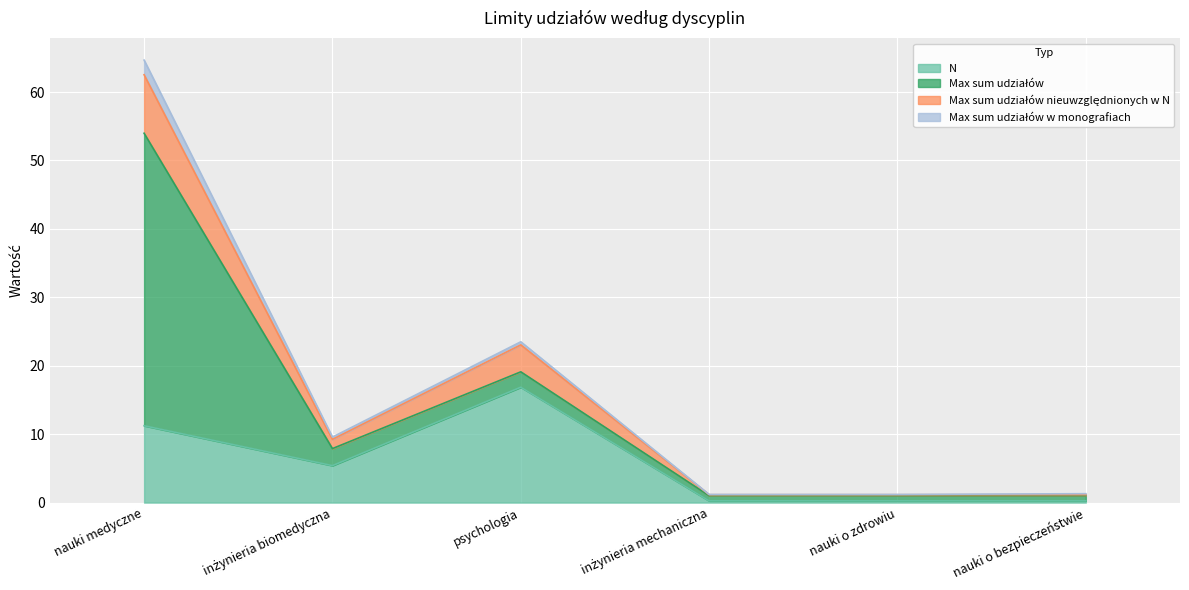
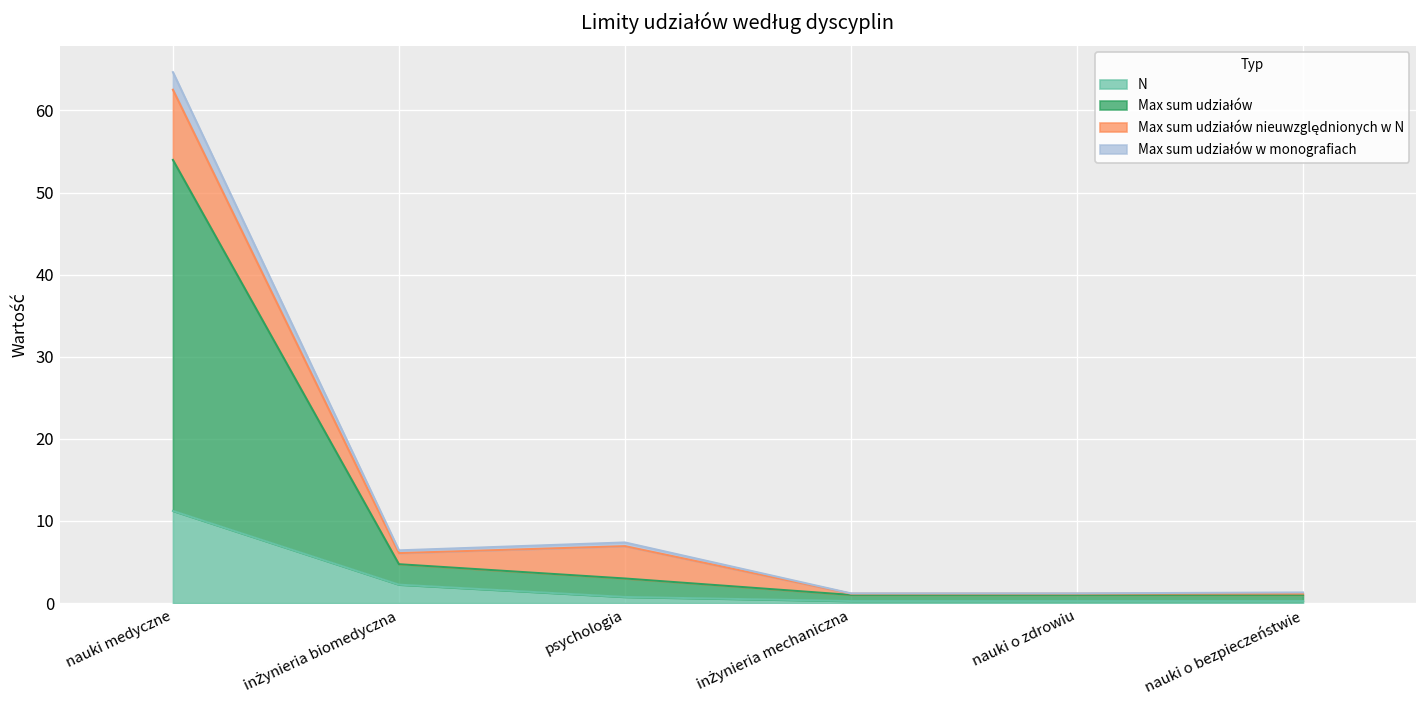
  {
    "N": {
      "nauki medyczne": 11,
-     "inżynieria biomedyczna": 5,
-     "psychologia": 17,
+     "inżynieria biomedyczna": 2,
+     "psychologia": 1,
      "inżynieria mechaniczna": 0,
      "nauki o zdrowiu": 0,
      "nauki o bezpieczeństwie": 0
    },
    "Max sum udziałów": {
      "nauki medyczne": 43,
      "inżynieria biomedyczna": 2,
      "psychologia": 2
    },
    "Max sum udziałów nieuwzględnionych w N": {
      "nauki medyczne": 9,
      "psychologia": 4
    },
    "Max sum udziałów w monografiach": {
      "nauki medyczne": 2,
      "psychologia": 0
    }
  }
